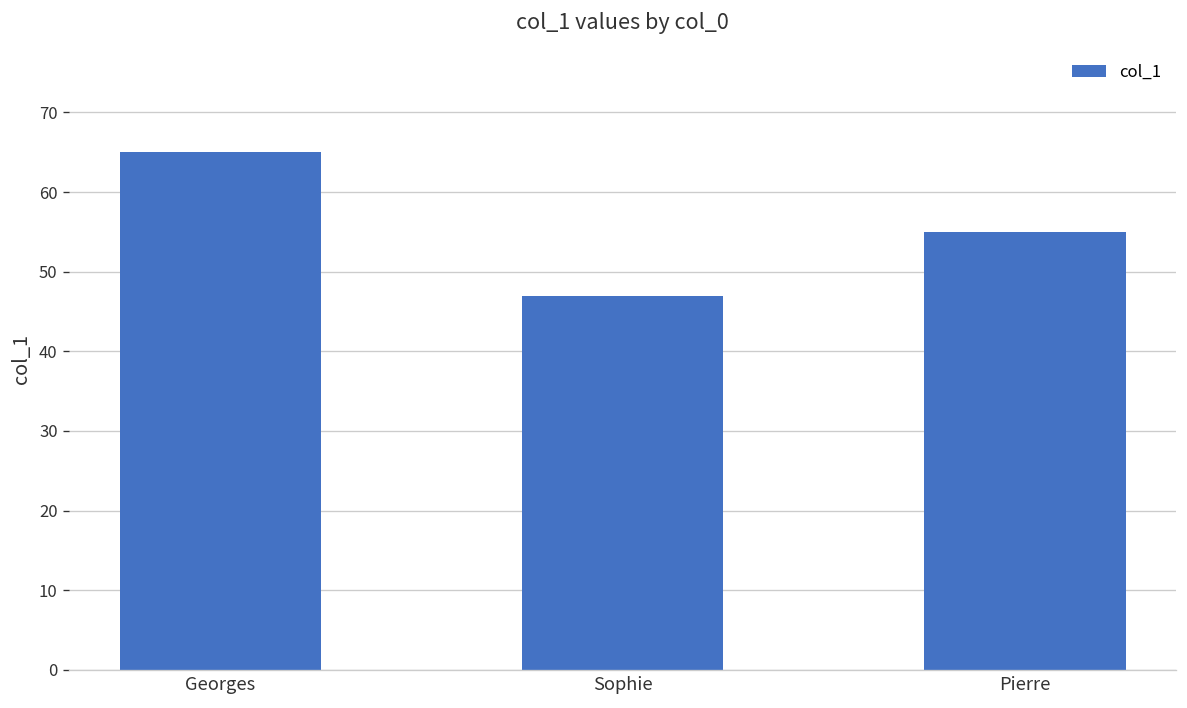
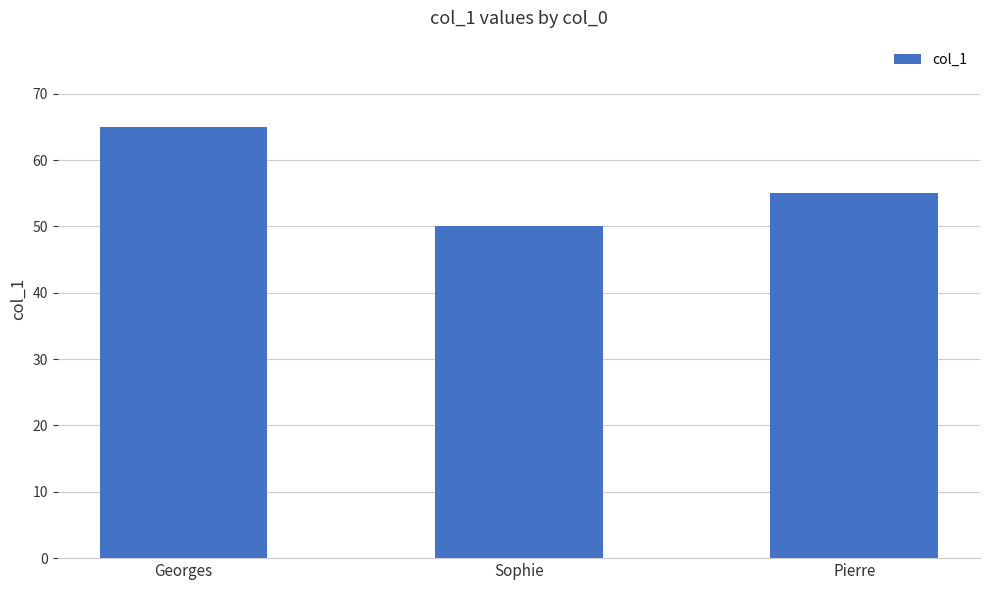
  {
    "Georges": 65,
-   "Sophie": 47,
+   "Sophie": 50,
    "Pierre": 55
  }
